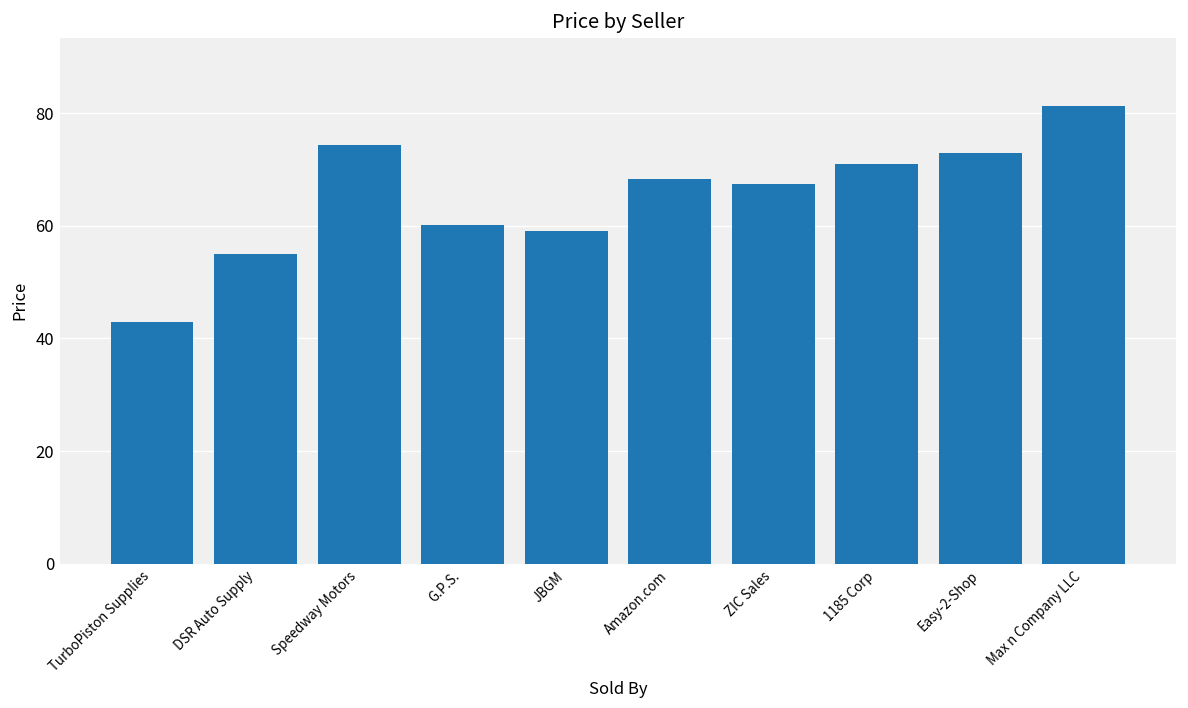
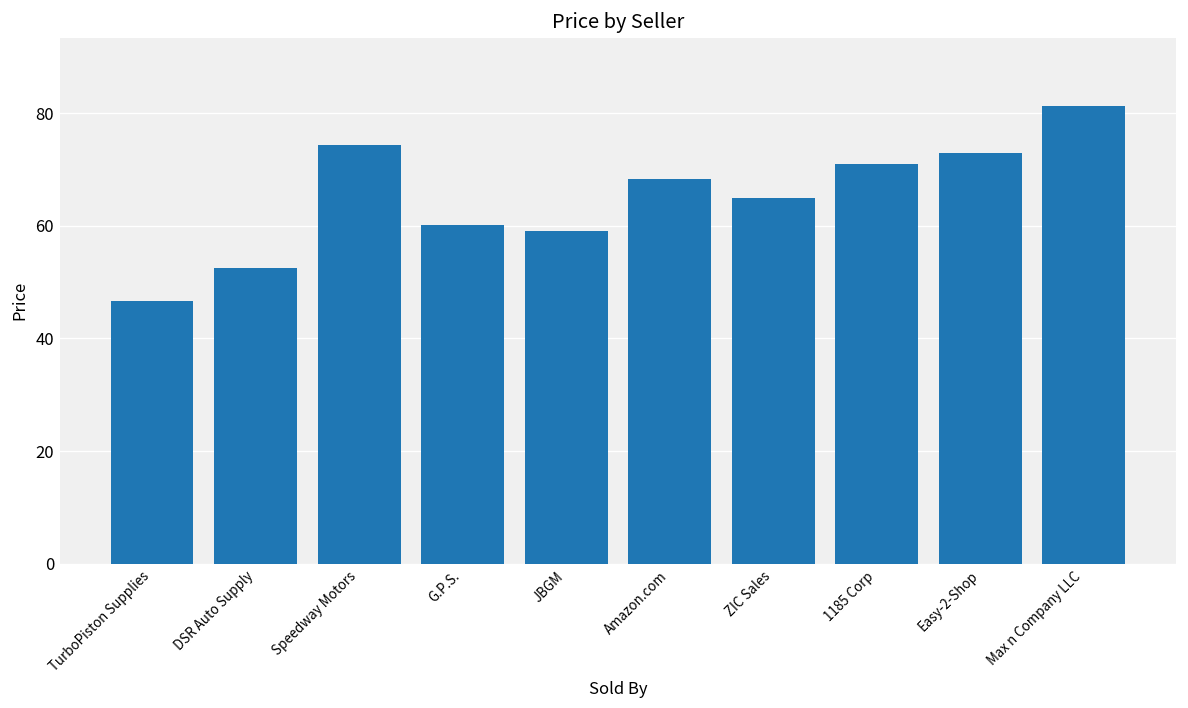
  {
-   "TurboPiston Supplies": 43,
-   "DSR Auto Supply": 55,
+   "TurboPiston Supplies": 47,
+   "DSR Auto Supply": 53,
    "Speedway Motors": 74,
    "G.P.S.": 60,
    "JBGM": 59,
    "Amazon.com": 68,
-   "ZIC Sales": 68,
+   "ZIC Sales": 65,
    "1185 Corp": 71,
    "Easy-2-Shop": 73,
    "Max n Company LLC": 81
  }
